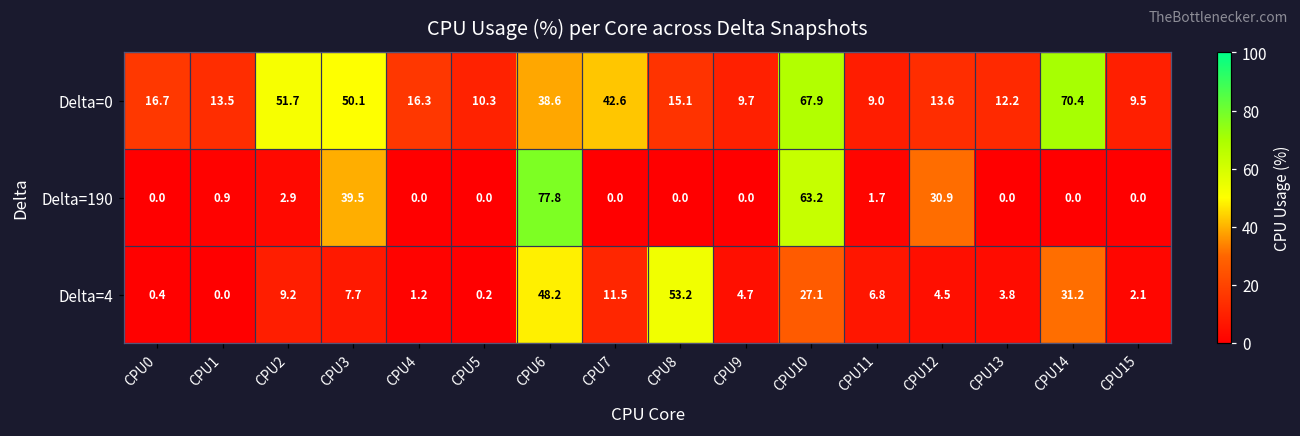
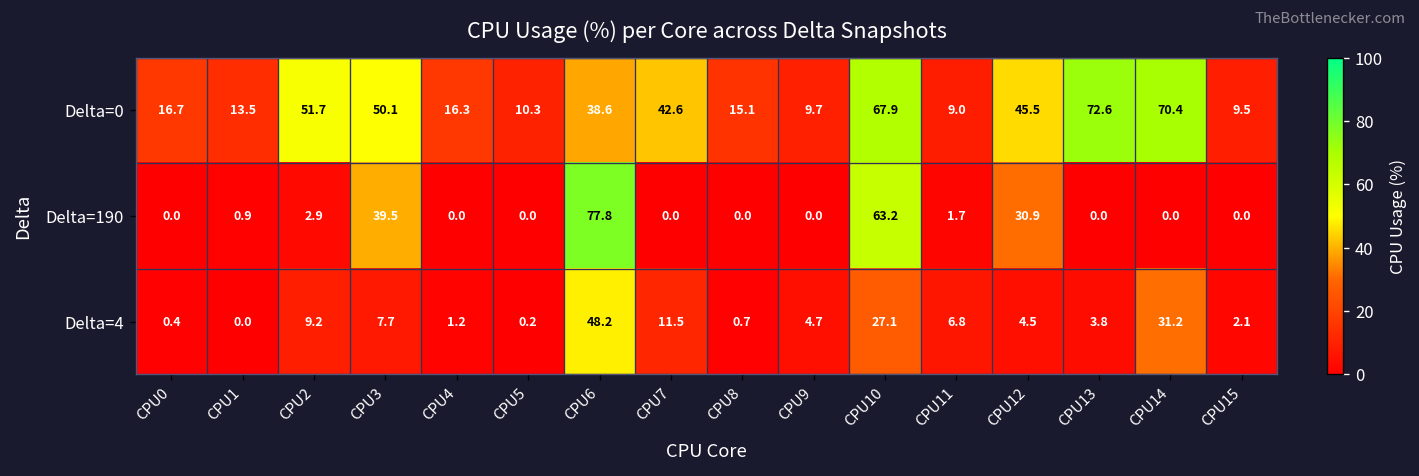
  {
    "Delta=0": {
      "CPU0": 16.7,
      "CPU1": 13.5,
      "CPU2": 51.7,
      "CPU3": 50.1,
      "CPU4": 16.3,
      "CPU5": 10.3,
      "CPU6": 38.6,
      "CPU7": 42.6,
      "CPU8": 15.1,
      "CPU9": 9.7,
      "CPU10": 67.9,
      "CPU11": 9.0,
-     "CPU12": 13.6,
-     "CPU13": 12.2,
+     "CPU12": 45.5,
+     "CPU13": 72.6,
      "CPU14": 70.4,
      "CPU15": 9.5
    },
    "Delta=190": {
      "CPU0": 0.0,
      "CPU1": 0.9,
      "CPU2": 2.9,
      "CPU3": 39.5,
      "CPU4": 0.0,
      "CPU5": 0.0,
      "CPU6": 77.8,
      "CPU7": 0.0,
      "CPU8": 0.0,
      "CPU9": 0.0,
      "CPU10": 63.2,
      "CPU11": 1.7,
      "CPU12": 30.9,
      "CPU13": 0.0,
      "CPU14": 0.0,
      "CPU15": 0.0
    },
    "Delta=4": {
      "CPU0": 0.4,
      "CPU1": 0.0,
      "CPU2": 9.2,
      "CPU3": 7.7,
      "CPU4": 1.2,
      "CPU5": 0.2,
      "CPU6": 48.2,
      "CPU7": 11.5,
-     "CPU8": 53.2,
+     "CPU8": 0.7,
      "CPU9": 4.7,
      "CPU10": 27.1,
      "CPU11": 6.8,
      "CPU12": 4.5,
      "CPU13": 3.8,
      "CPU14": 31.2,
      "CPU15": 2.1
    }
  }
